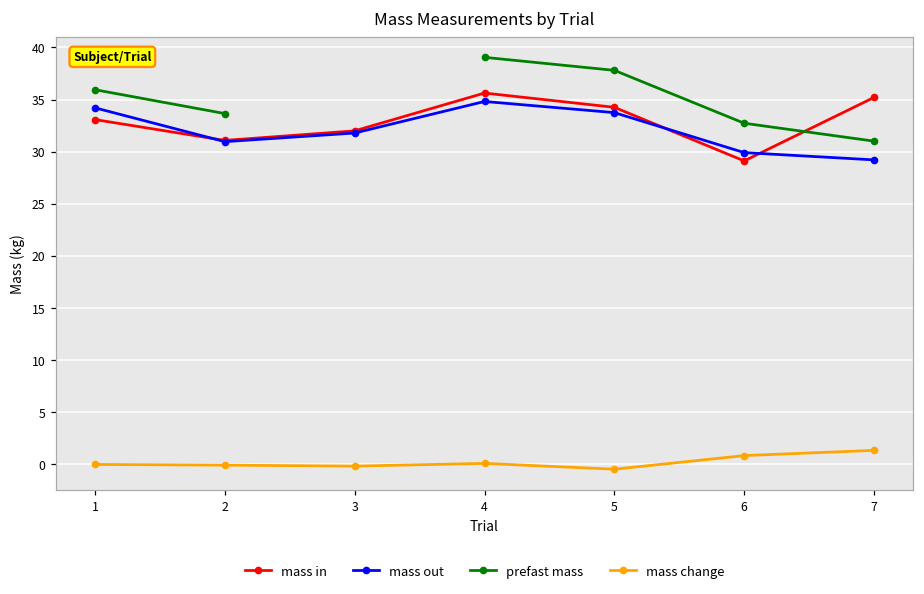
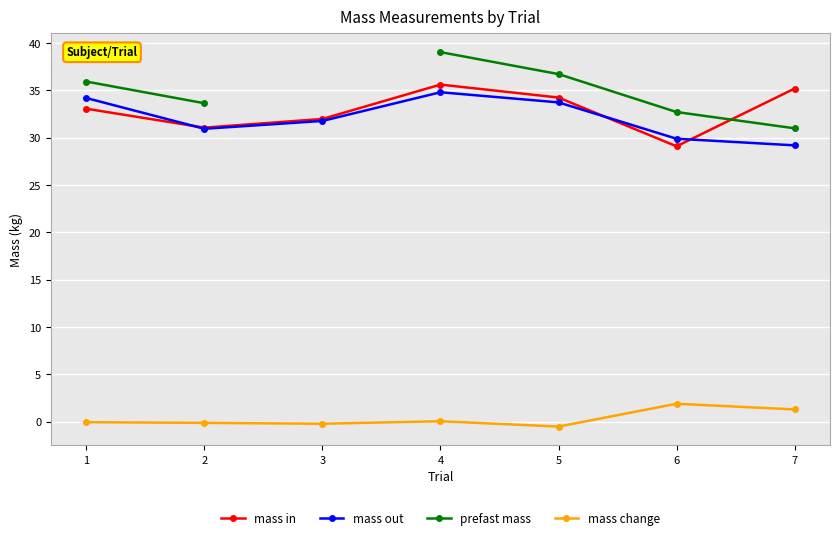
  {
    "mass in": {
      "1": 33,
      "4": 36,
      "5": 34,
      "6": 29,
      "7": 35
    },
    "mass out": {
      "1": 34,
      "4": 35,
      "5": 34,
      "6": 30,
      "7": 29
    },
    "prefast mass": {
      "1": 36,
      "2": 34,
      "4": 39,
-     "5": 38,
+     "5": 37,
      "6": 33,
      "7": 31
    },
    "mass change": {
      "1": 0,
      "2": 0,
      "3": 0,
      "4": 0,
      "5": -1,
-     "6": 1,
+     "6": 2,
      "7": 1
    }
  }
